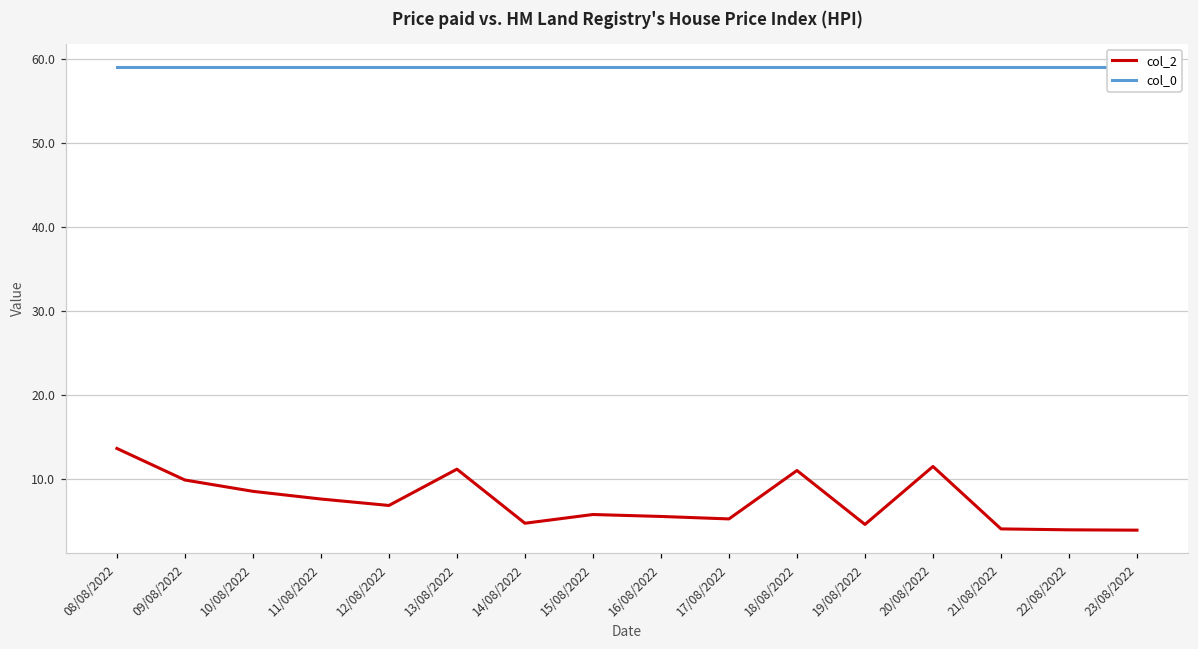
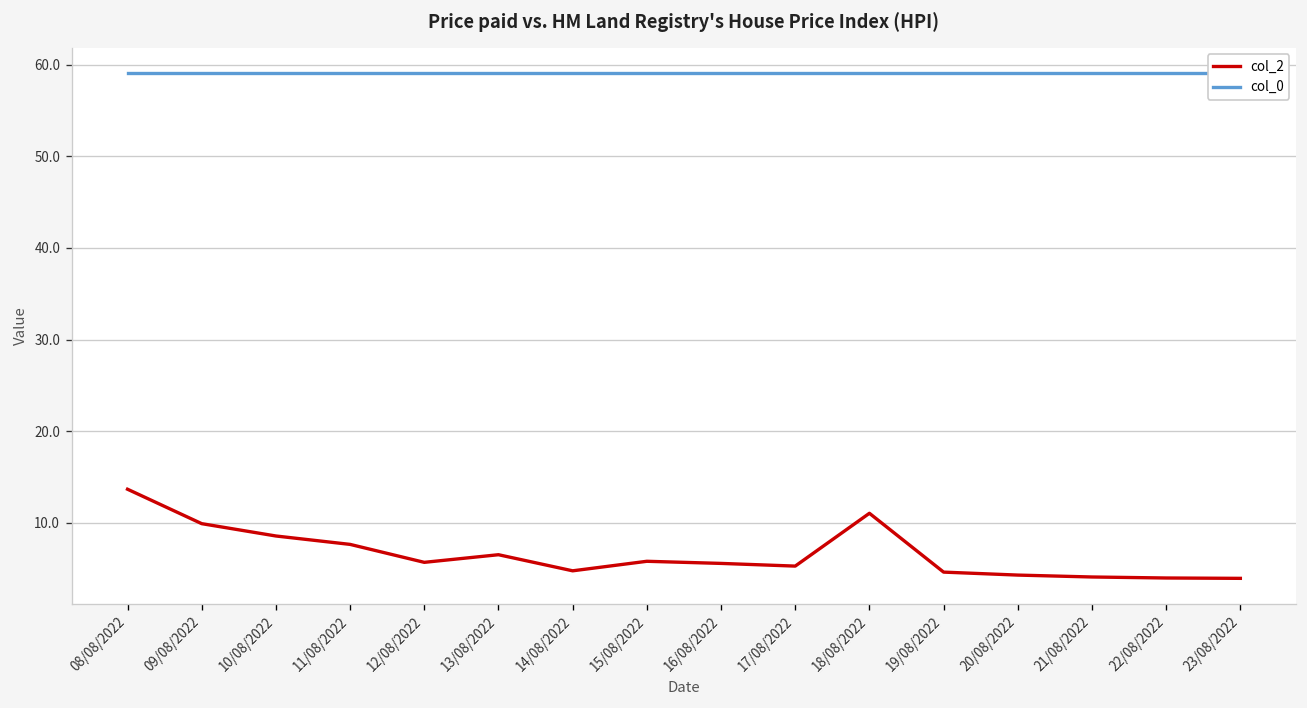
  {
    "col_2": {
      "08/08/2022": 14,
      "09/08/2022": 10,
      "10/08/2022": 9,
      "11/08/2022": 8,
-     "12/08/2022": 7,
-     "13/08/2022": 11,
+     "12/08/2022": 6,
+     "13/08/2022": 7,
      "14/08/2022": 5,
      "15/08/2022": 6,
      "16/08/2022": 6,
      "17/08/2022": 5,
      "18/08/2022": 11,
      "19/08/2022": 5,
-     "20/08/2022": 12,
+     "20/08/2022": 4,
      "21/08/2022": 4,
      "22/08/2022": 4,
      "23/08/2022": 4
    },
    "col_0": {
      "08/08/2022": 59,
      "09/08/2022": 59,
      "10/08/2022": 59,
      "11/08/2022": 59,
      "12/08/2022": 59,
      "13/08/2022": 59,
      "14/08/2022": 59,
      "15/08/2022": 59,
      "16/08/2022": 59,
      "17/08/2022": 59,
      "18/08/2022": 59,
      "19/08/2022": 59,
      "20/08/2022": 59,
      "21/08/2022": 59,
      "22/08/2022": 59
    }
  }
